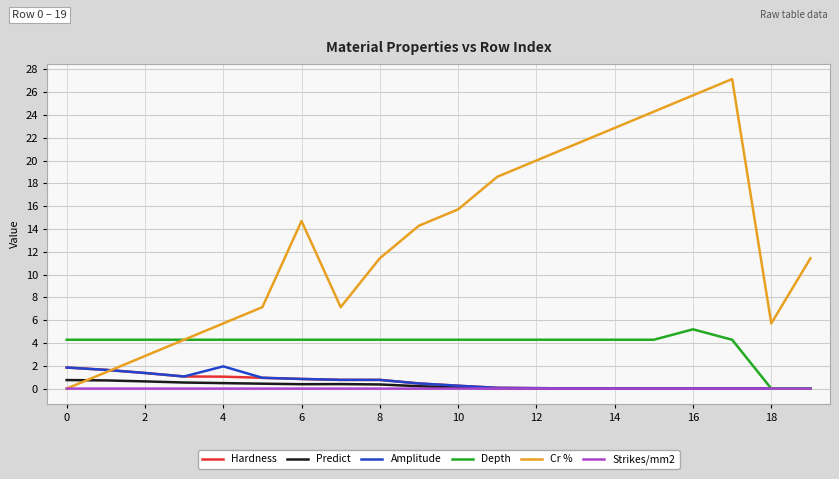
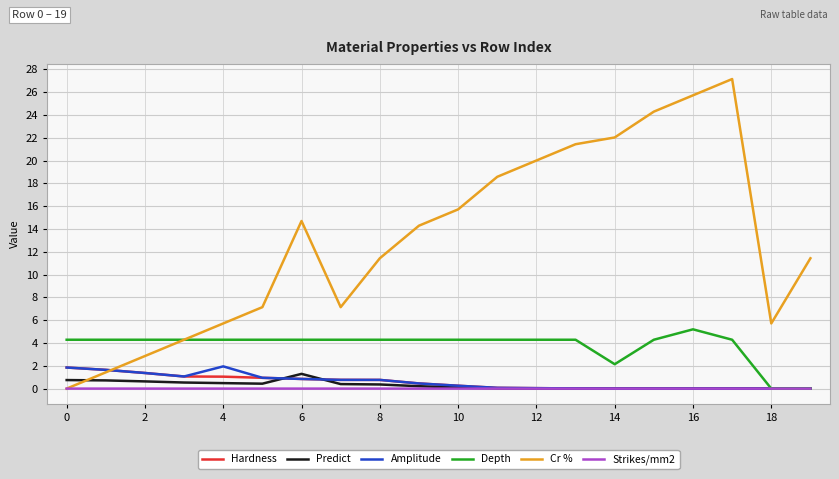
  {
    "Hardness": {
      "4": 1.0
    },
    "Predict": {
      "0": 0.7,
      "2": 0.6,
      "4": 0.5,
-     "6": 0.4,
+     "6": 1.3,
      "8": 0.4
    },
    "Amplitude": {
      "4": 2.0
    },
    "Depth": {
      "0": 4.3,
      "2": 4.3,
      "4": 4.3,
      "6": 4.3,
      "8": 4.3,
      "10": 4.3,
      "12": 4.3,
-     "14": 4.3,
+     "14": 2.1,
      "16": 5.2
    },
    "Cr %": {
      "2": 2.9,
      "4": 5.7,
      "6": 14.7,
      "8": 11.4,
      "10": 15.7,
      "12": 20.0,
-     "14": 22.9,
+     "14": 22.0,
      "16": 25.7,
      "18": 5.7
    },
    "Strikes/mm2": {
      "2": 0.0,
      "4": 0.0,
      "6": 0.0,
      "8": 0.0
    }
  }
